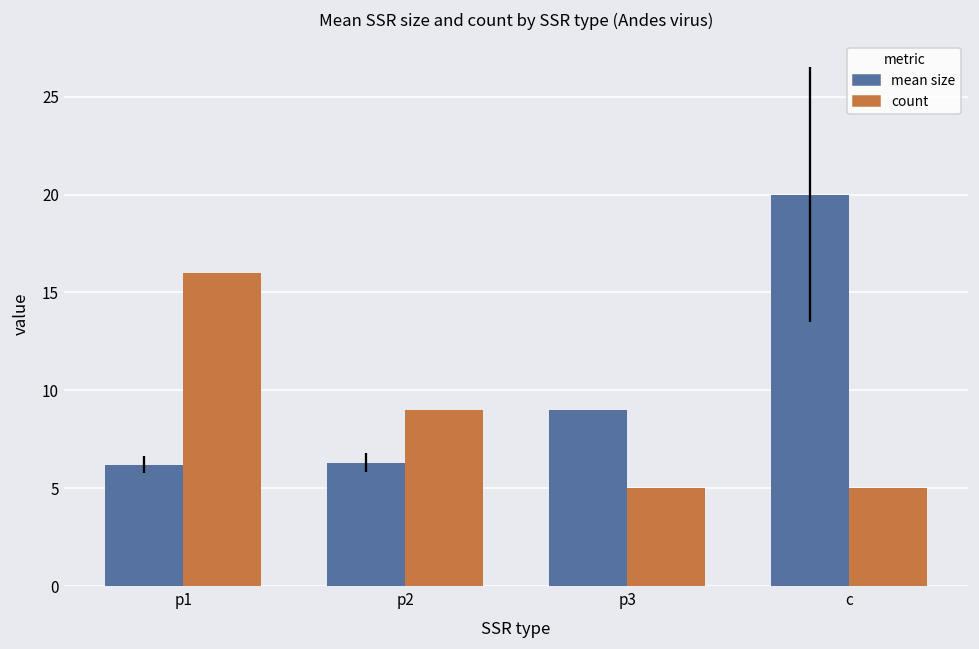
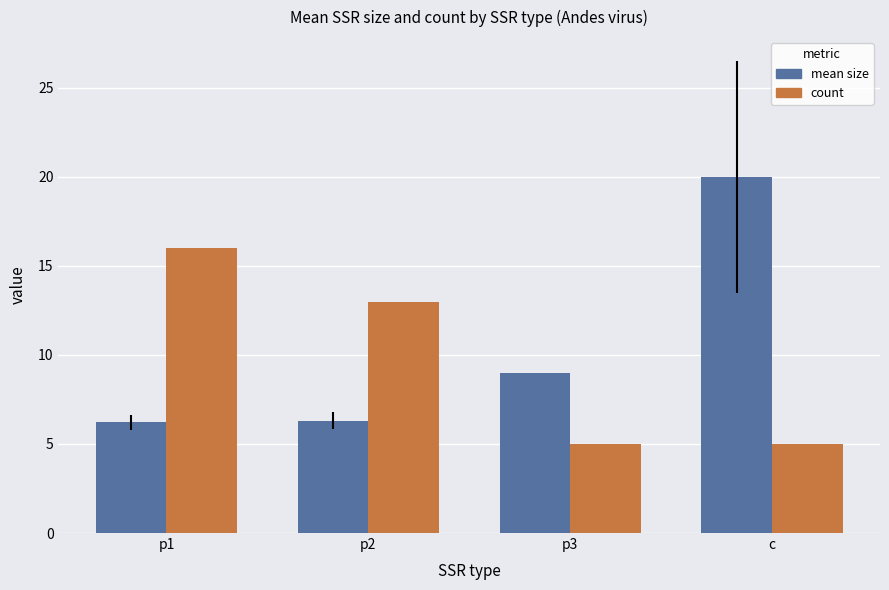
  {
    "mean size": {
      "p1": 6.2,
      "p2": 6.3,
      "p3": 9,
      "c": 20
    },
    "count": {
      "p1": 16,
-     "p2": 9,
+     "p2": 13,
      "p3": 5,
      "c": 5
    }
  }
